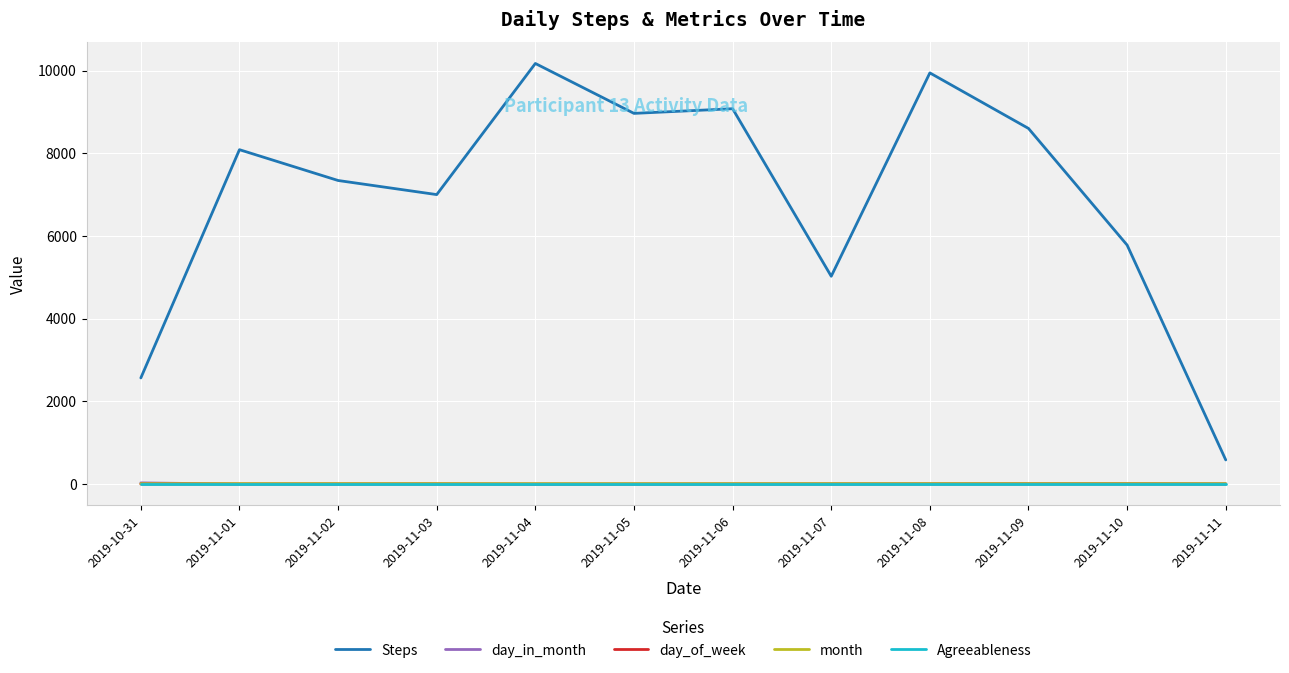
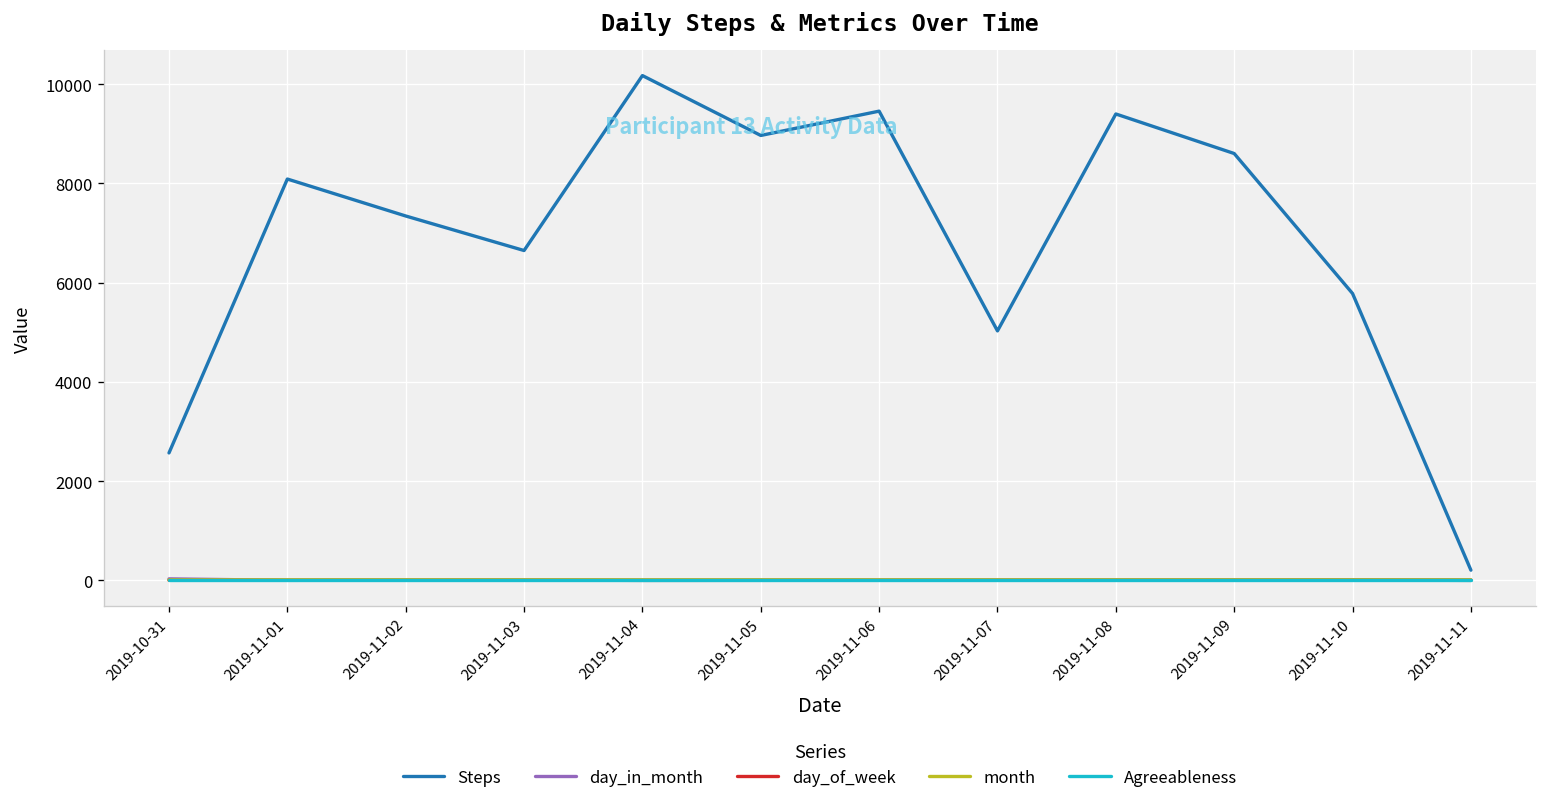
  {
    "Steps": {
      "2019-10-31": 2600,
      "2019-11-01": 8100,
      "2019-11-02": 7300,
-     "2019-11-03": 7000,
+     "2019-11-03": 6600,
      "2019-11-04": 10200,
-     "2019-11-06": 9100,
+     "2019-11-06": 9500,
      "2019-11-07": 5000,
-     "2019-11-08": 9900,
+     "2019-11-08": 9400,
      "2019-11-09": 8600,
      "2019-11-10": 5800,
-     "2019-11-11": 600
+     "2019-11-11": 200
    }
  }
